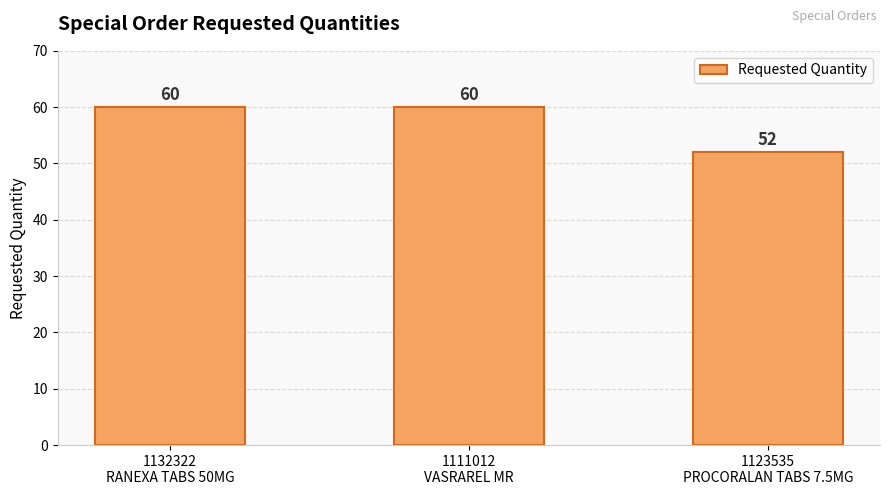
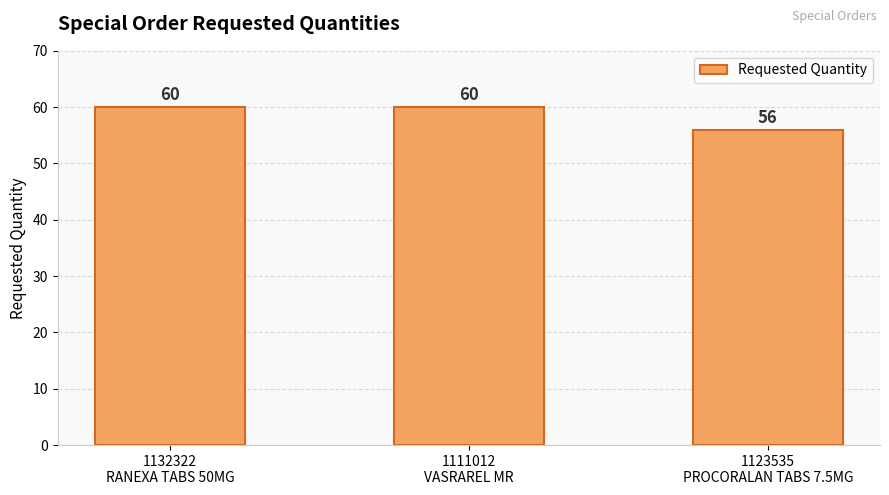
  {
    "1132322 RANEXA TABS 50MG": 60,
    "1111012 VASRAREL MR": 60,
-   "1123535 PROCORALAN TABS 7.5MG": 52
+   "1123535 PROCORALAN TABS 7.5MG": 56
  }
